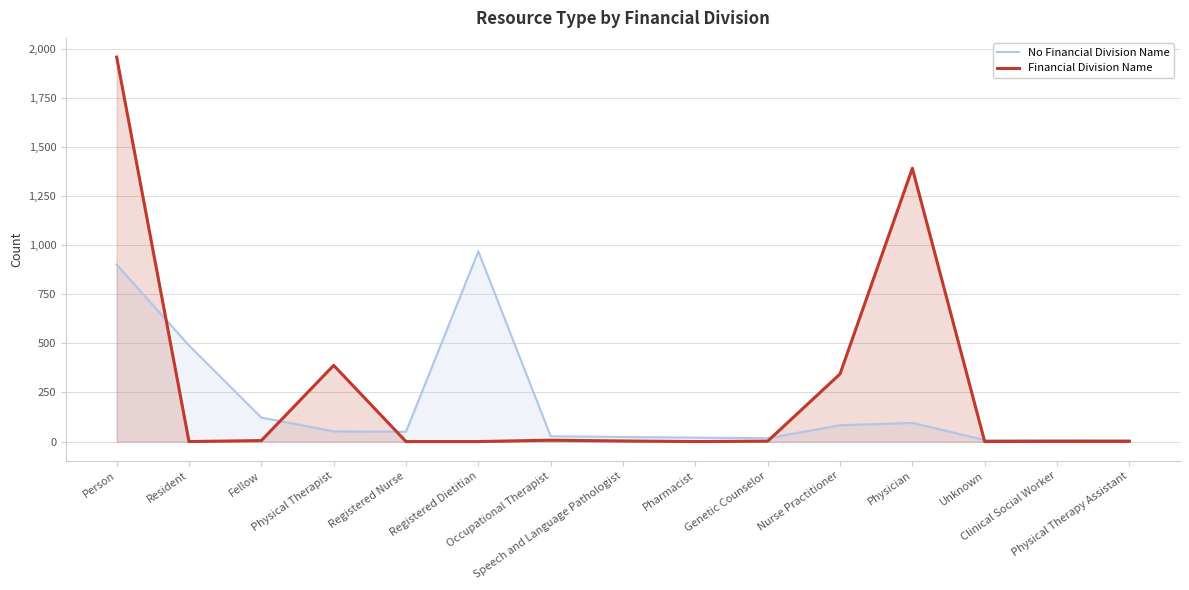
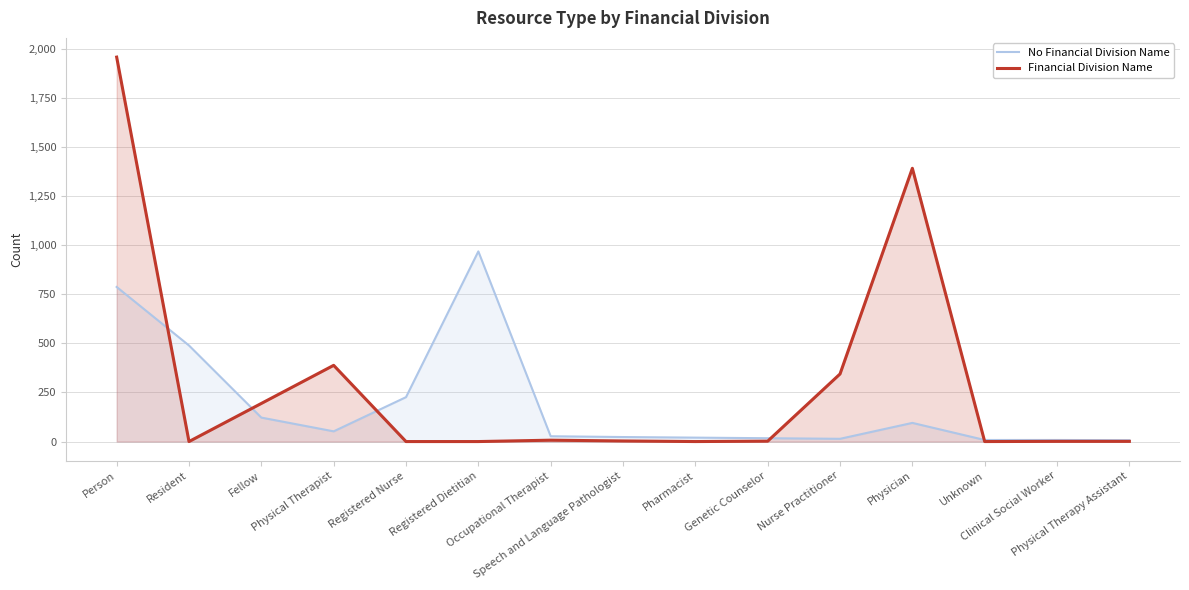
  {
    "No Financial Division Name": {
-     "Person": "900",
+     "Person": "790",
      "Resident": "490",
      "Fellow": "120",
      "Physical Therapist": "50",
-     "Registered Nurse": "50",
+     "Registered Nurse": "230",
      "Registered Dietitian": "970",
      "Occupational Therapist": "30",
      "Speech and Language Pathologist": "20",
      "Pharmacist": "20",
      "Genetic Counselor": "20",
-     "Nurse Practitioner": "80",
+     "Nurse Practitioner": "10",
      "Physician": "100"
    },
    "Financial Division Name": {
      "Person": "1,960",
      "Resident": "0",
-     "Fellow": "10",
+     "Fellow": "190",
      "Physical Therapist": "390",
      "Registered Nurse": "0",
      "Registered Dietitian": "0",
      "Occupational Therapist": "10",
      "Speech and Language Pathologist": "0",
      "Pharmacist": "0",
      "Genetic Counselor": "0",
      "Nurse Practitioner": "340",
      "Physician": "1,390"
    }
  }
